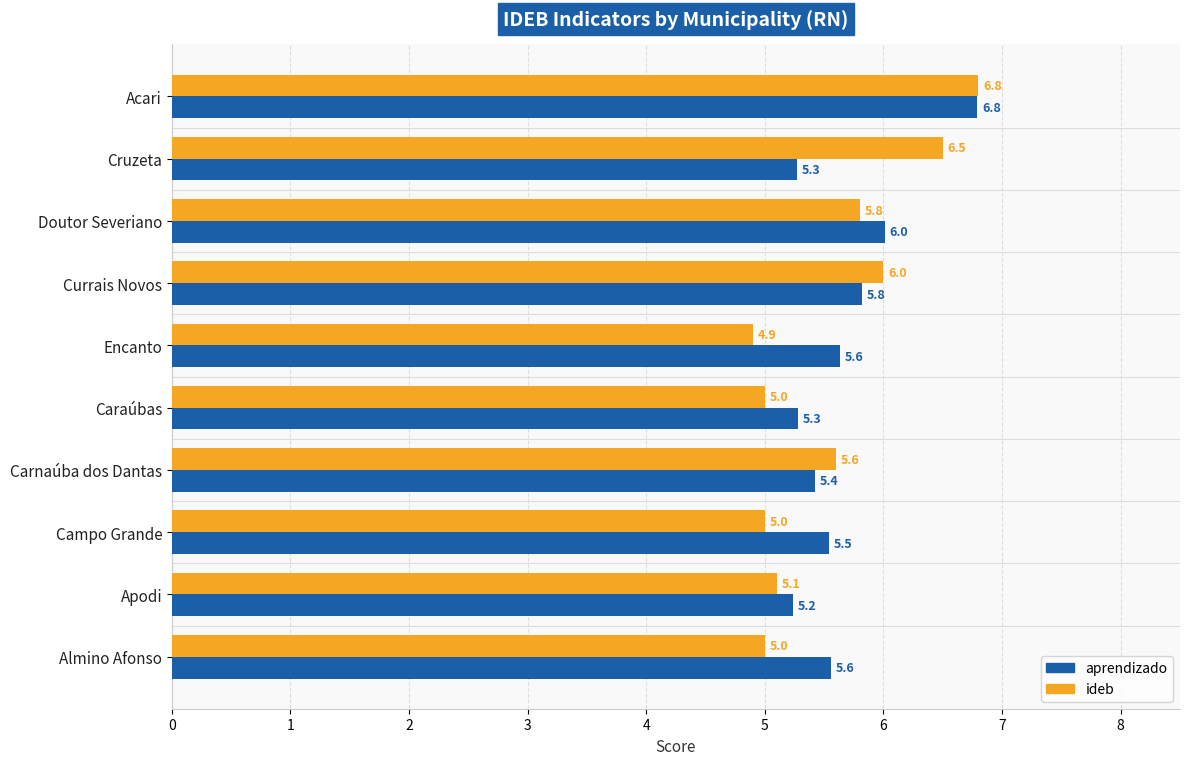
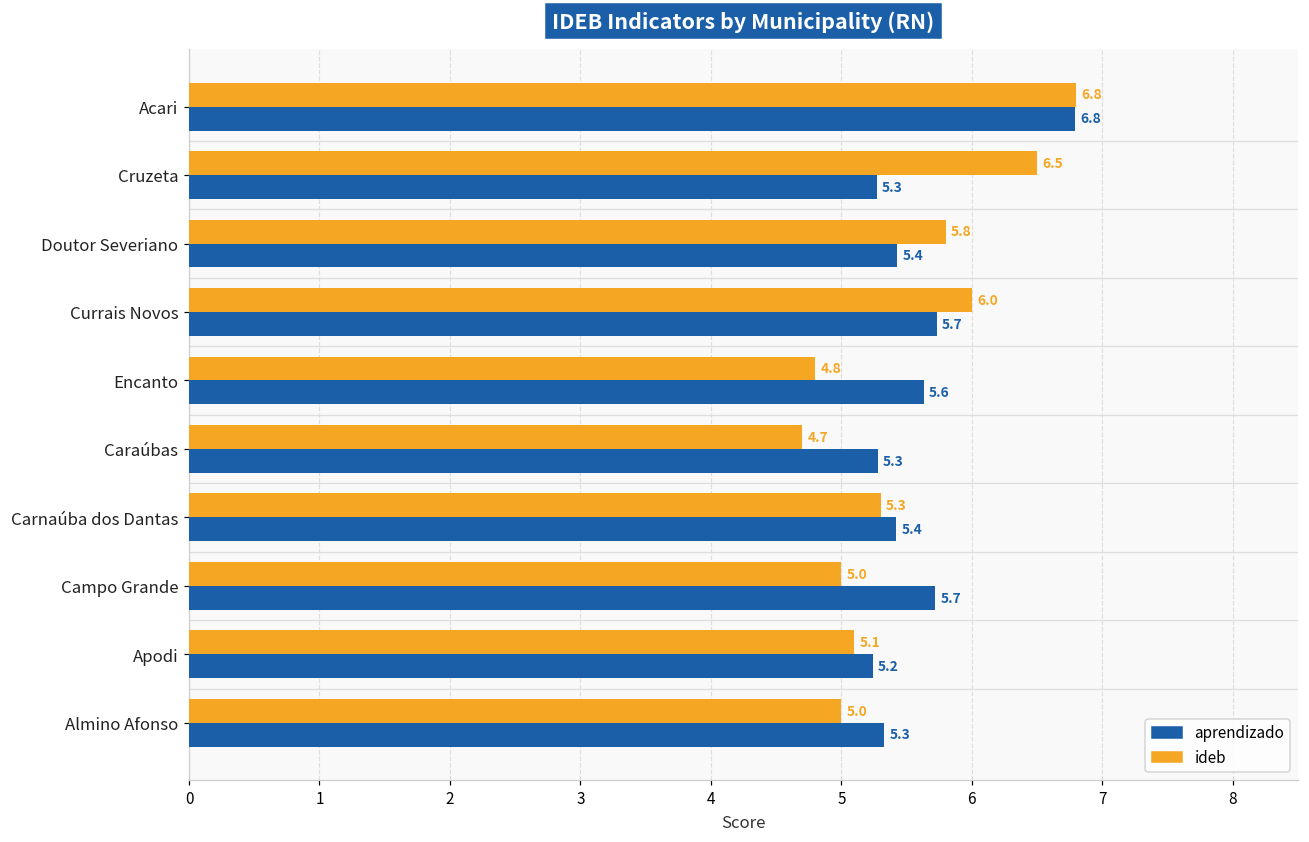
  {
    "aprendizado": {
      "Acari": 6.8,
      "Cruzeta": 5.3,
-     "Doutor Severiano": 6.0,
-     "Currais Novos": 5.8,
+     "Doutor Severiano": 5.4,
+     "Currais Novos": 5.7,
      "Encanto": 5.6,
      "Caraúbas": 5.3,
      "Carnaúba dos Dantas": 5.4,
-     "Campo Grande": 5.5,
+     "Campo Grande": 5.7,
      "Apodi": 5.2,
-     "Almino Afonso": 5.6
+     "Almino Afonso": 5.3
    },
    "ideb": {
      "Acari": 6.8,
      "Cruzeta": 6.5,
      "Doutor Severiano": 5.8,
      "Currais Novos": 6.0,
-     "Encanto": 4.9,
-     "Caraúbas": 5.0,
-     "Carnaúba dos Dantas": 5.6,
+     "Encanto": 4.8,
+     "Caraúbas": 4.7,
+     "Carnaúba dos Dantas": 5.3,
      "Campo Grande": 5.0,
      "Apodi": 5.1,
      "Almino Afonso": 5.0
    }
  }
